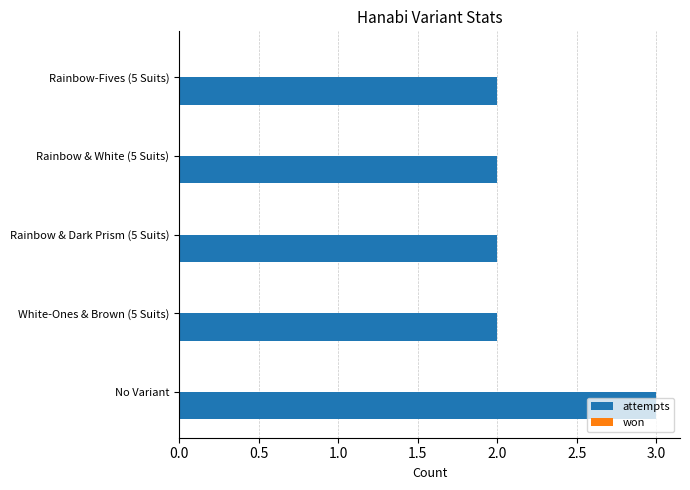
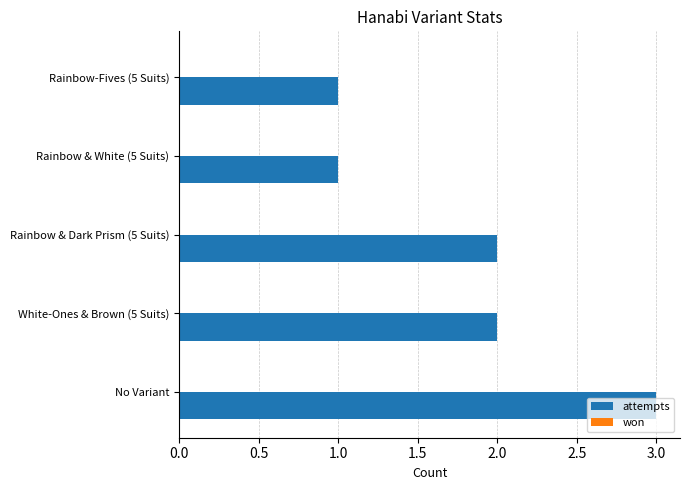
  {
    "attempts": {
-     "Rainbow-Fives (5 Suits)": 2,
-     "Rainbow & White (5 Suits)": 2,
+     "Rainbow-Fives (5 Suits)": 1,
+     "Rainbow & White (5 Suits)": 1,
      "Rainbow & Dark Prism (5 Suits)": 2,
      "White-Ones & Brown (5 Suits)": 2
    },
    "won": {
      "Rainbow-Fives (5 Suits)": 0,
      "Rainbow & White (5 Suits)": 0,
      "Rainbow & Dark Prism (5 Suits)": 0,
      "White-Ones & Brown (5 Suits)": 0,
      "No Variant": 0
    }
  }
